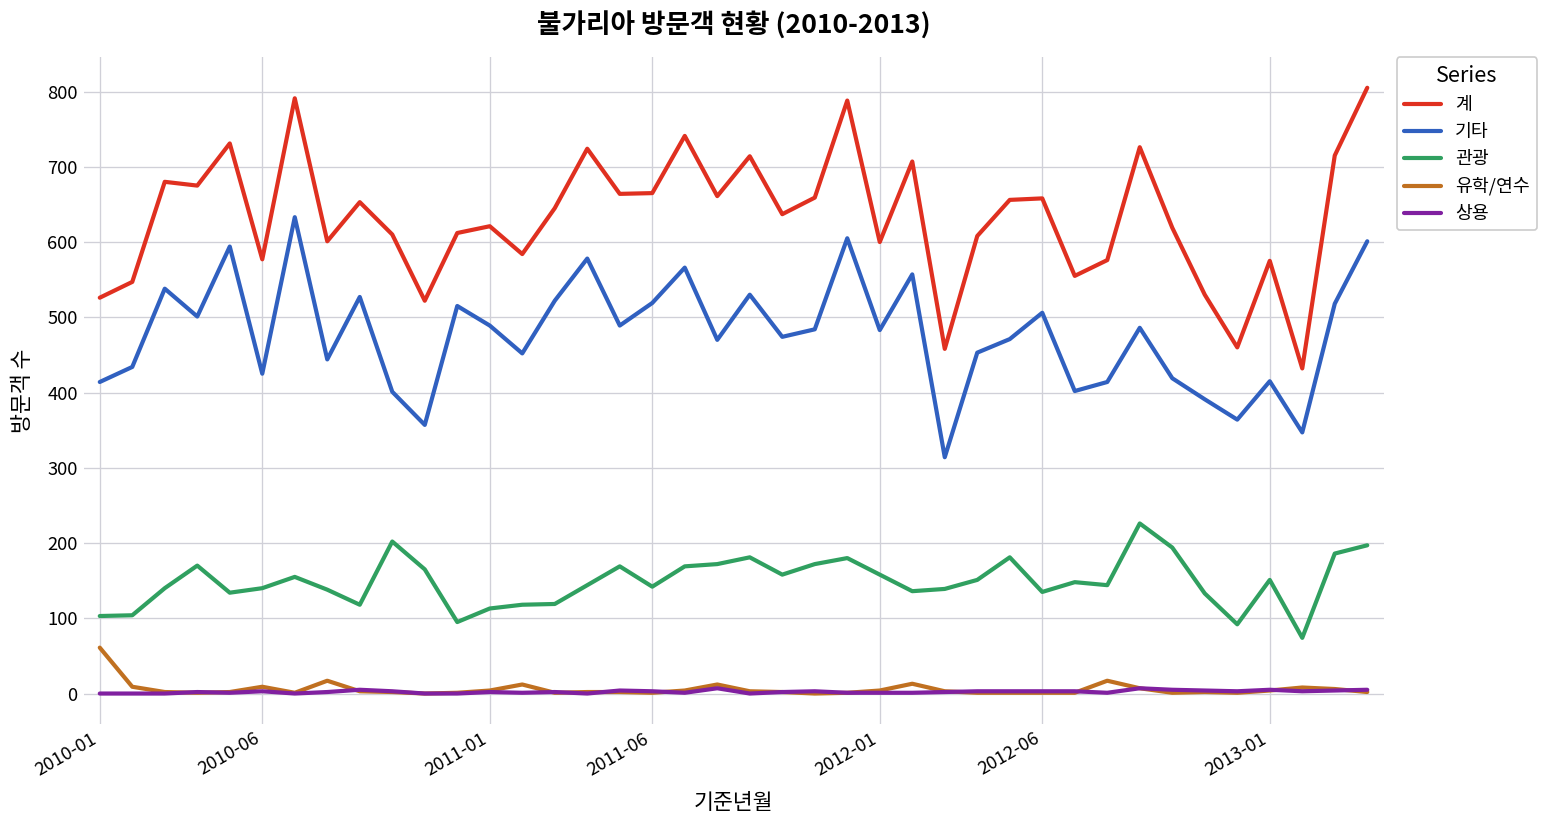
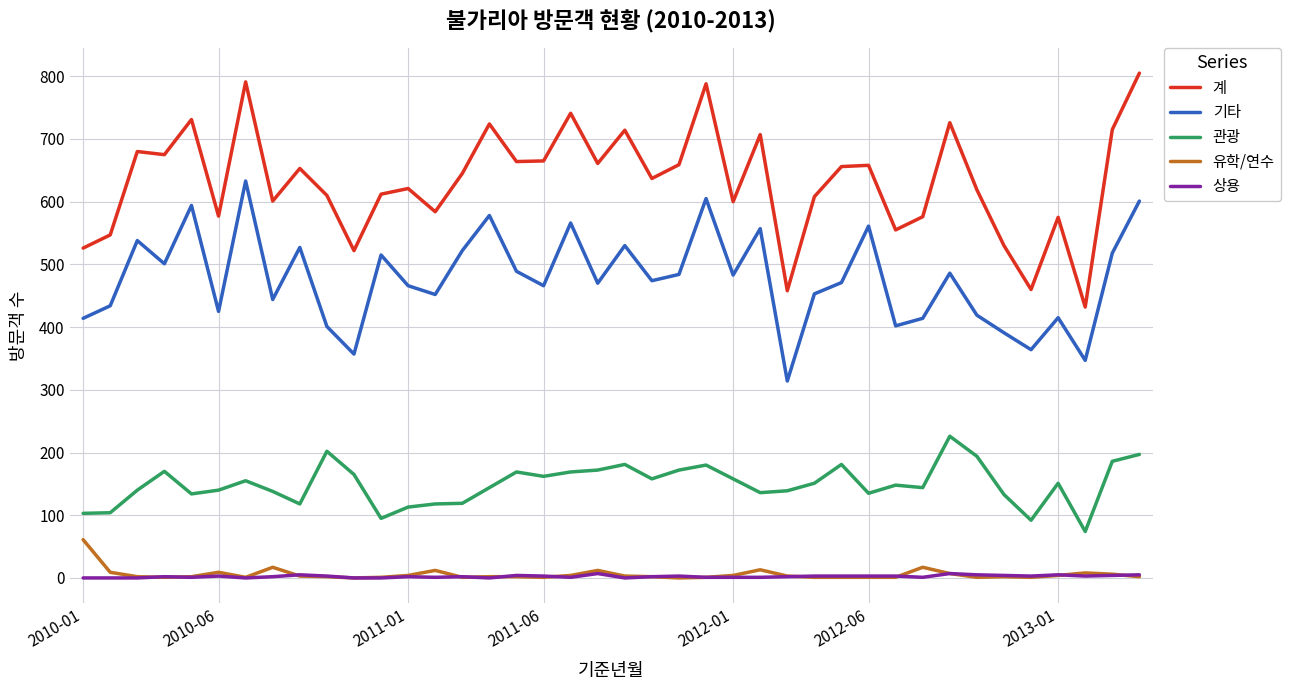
  {
    "계": {
      "2010-01": 530,
      "2010-06": 580,
      "2011-01": 620,
      "2011-06": 670,
      "2012-01": 600,
      "2012-06": 660,
      "2013-01": 580
    },
    "기타": {
      "2010-01": 410,
      "2010-06": 430,
-     "2011-01": 490,
-     "2011-06": 520,
+     "2011-01": 470,
+     "2011-06": 470,
      "2012-01": 480,
-     "2012-06": 510,
+     "2012-06": 560,
      "2013-01": 420
    },
    "관광": {
      "2010-01": 100,
      "2010-06": 140,
      "2011-01": 110,
-     "2011-06": 140,
+     "2011-06": 160,
      "2012-01": 160,
      "2012-06": 140,
      "2013-01": 150
    },
    "유학/연수": {
      "2010-01": 60,
      "2010-06": 10
    },
    "상용": {
      "2010-01": 0,
      "2010-06": 0
    }
  }
